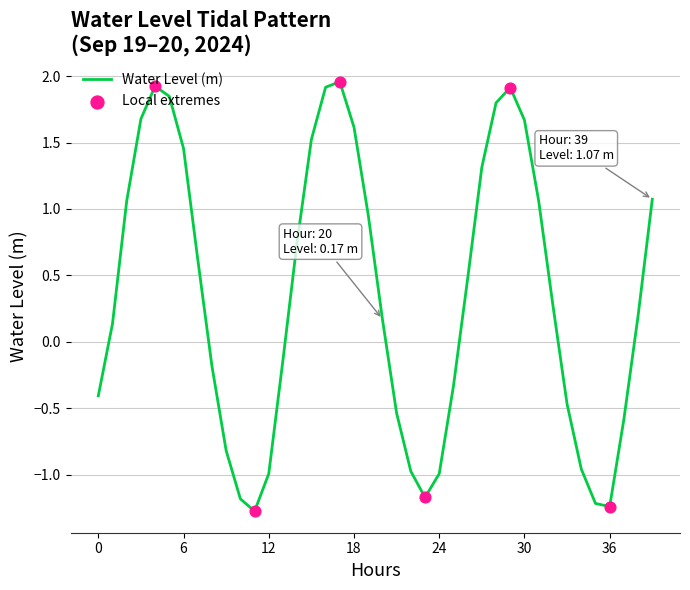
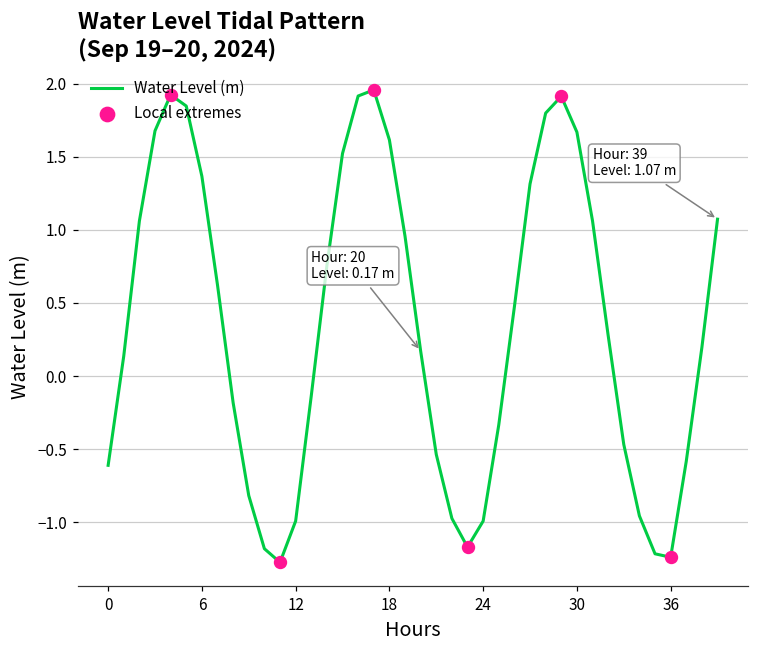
  {
    "Water Level (m)": {
-     "0": -0.41,
-     "6": 1.46,
+     "0": -0.61,
+     "6": 1.37,
      "12": -0.99,
      "18": 1.62,
      "24": -0.99,
      "30": 1.67
    }
  }
